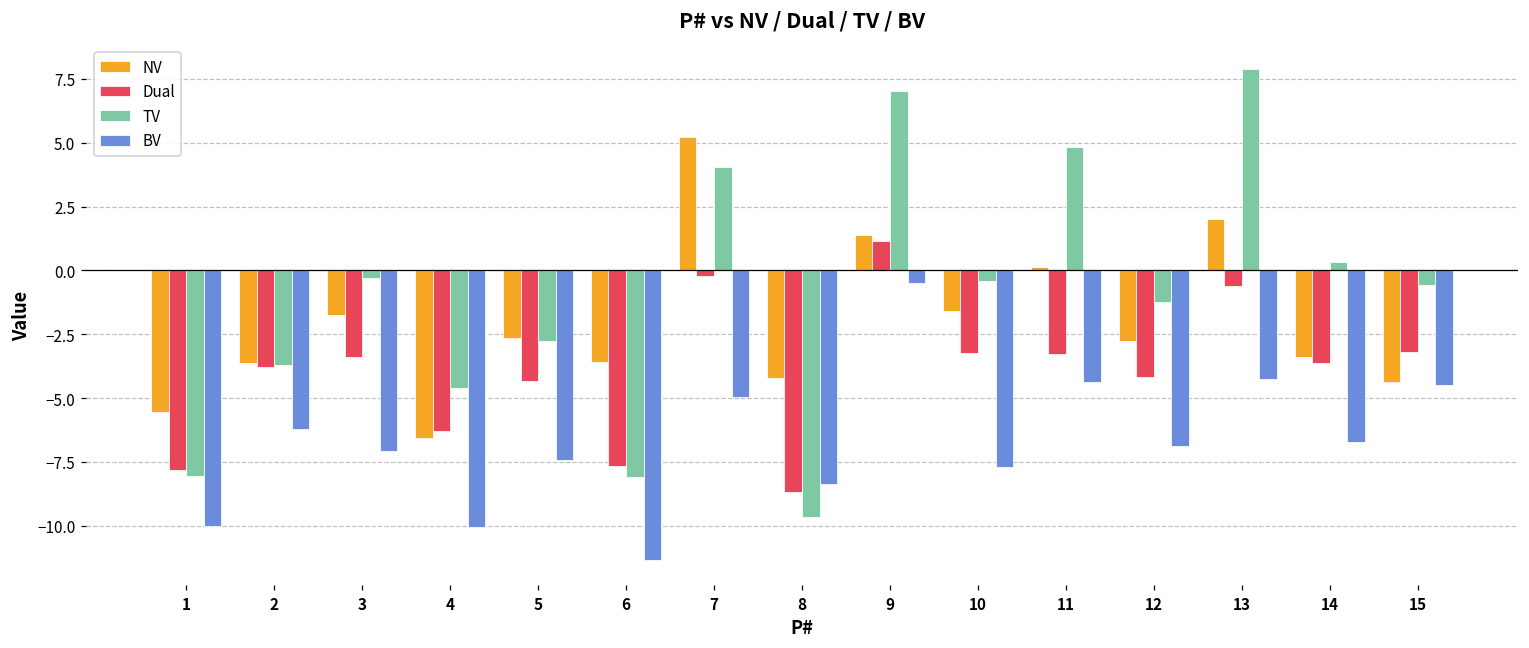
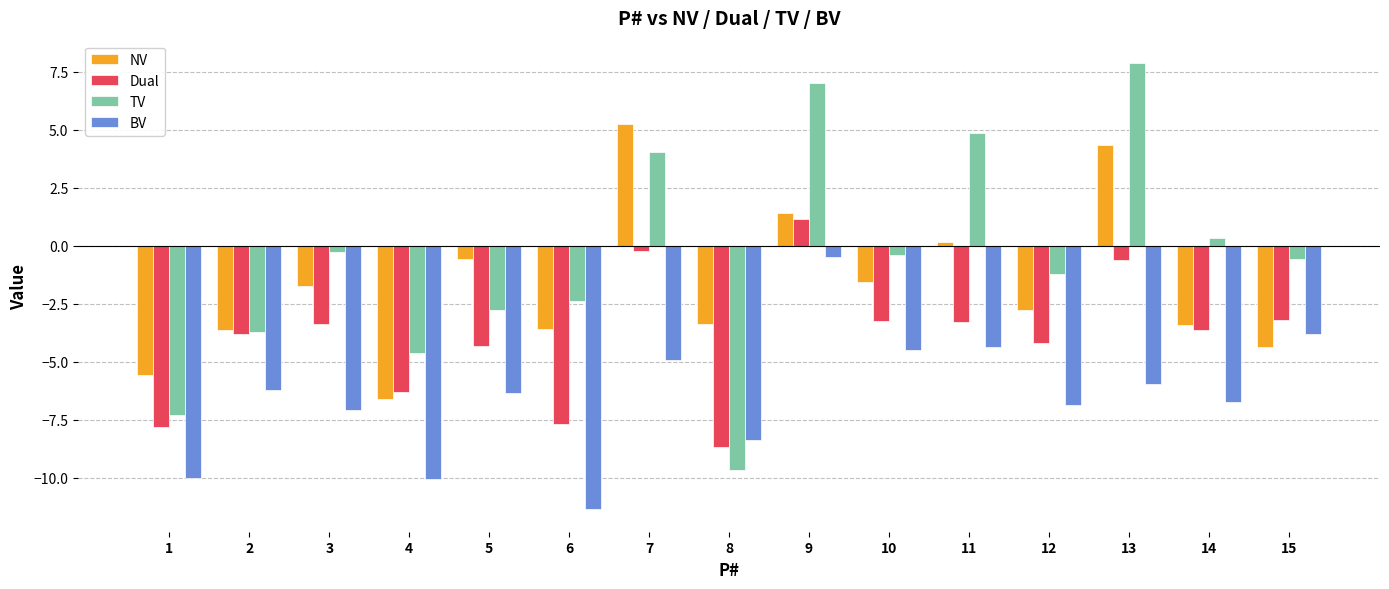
  {
    "NV": {
      "1": -5.5,
      "2": -3.6,
      "3": -1.7,
      "4": -6.6,
-     "5": -2.6,
+     "5": -0.6,
      "6": -3.6,
      "7": 5.2,
-     "8": -4.2,
+     "8": -3.4,
      "9": 1.4,
      "10": -1.6,
      "11": 0.1,
      "12": -2.8,
-     "13": 2.0,
+     "13": 4.4,
      "14": -3.4,
      "15": -4.4
    },
    "Dual": {
      "1": -7.8,
      "2": -3.8,
      "3": -3.4,
      "4": -6.3,
      "5": -4.3,
      "6": -7.7,
      "7": -0.2,
      "8": -8.7,
      "9": 1.2,
      "10": -3.2,
      "11": -3.3,
      "12": -4.2,
      "13": -0.6,
      "14": -3.6,
      "15": -3.2
    },
    "TV": {
-     "1": -8.1,
+     "1": -7.3,
      "2": -3.7,
      "3": -0.3,
      "4": -4.6,
      "5": -2.8,
-     "6": -8.1,
+     "6": -2.4,
      "7": 4.1,
      "8": -9.7,
      "9": 7.0,
      "10": -0.4,
      "11": 4.8,
      "12": -1.2,
      "13": 7.9,
      "14": 0.3,
      "15": -0.6
    },
    "BV": {
      "1": -10.0,
      "2": -6.2,
      "3": -7.1,
      "4": -10.1,
-     "5": -7.4,
+     "5": -6.3,
      "6": -11.4,
      "7": -4.9,
      "8": -8.4,
      "9": -0.5,
-     "10": -7.7,
+     "10": -4.5,
      "11": -4.4,
      "12": -6.9,
-     "13": -4.3,
+     "13": -5.9,
      "14": -6.7,
-     "15": -4.5
+     "15": -3.8
    }
  }
